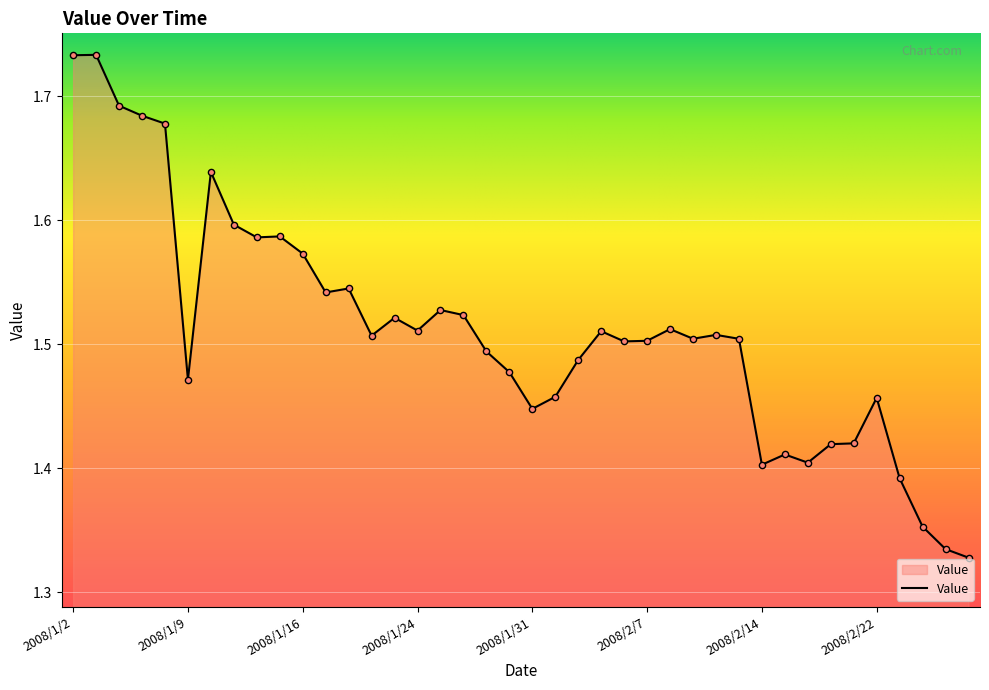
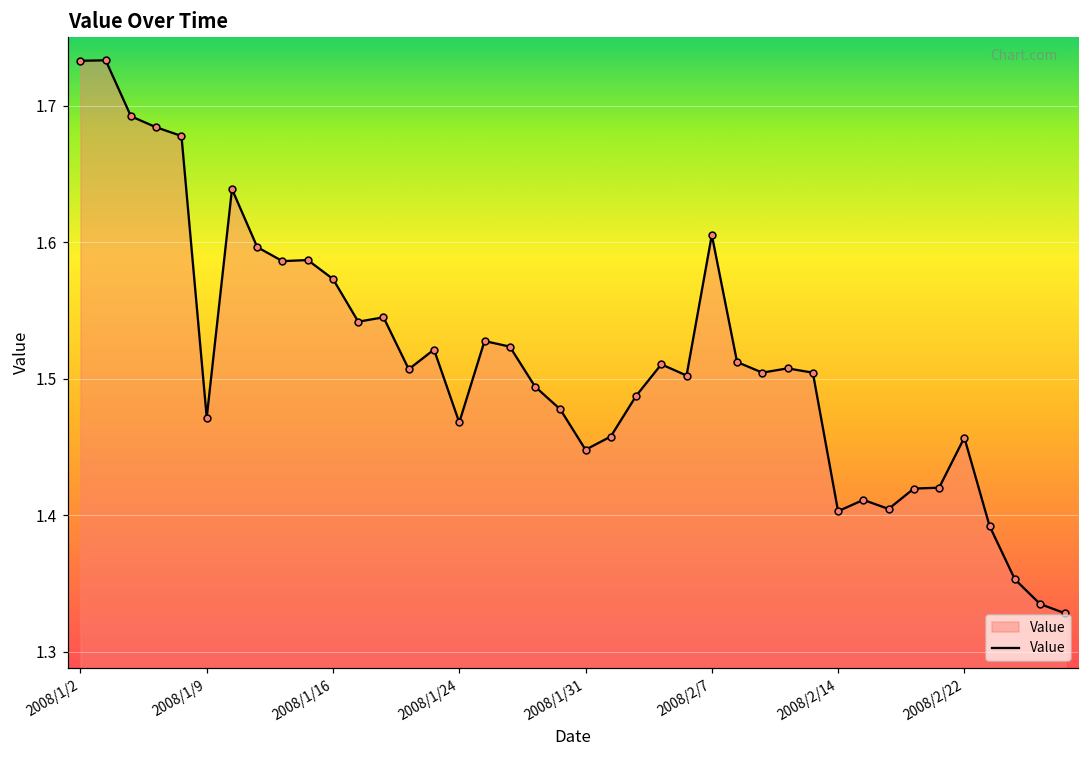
  {
    "2008/1/2": 1.733,
    "2008/1/9": 1.472,
    "2008/1/16": 1.573,
-   "2008/1/24": 1.511,
+   "2008/1/24": 1.468,
    "2008/1/31": 1.448,
-   "2008/2/7": 1.503,
+   "2008/2/7": 1.605,
    "2008/2/14": 1.403,
    "2008/2/22": 1.457
  }
